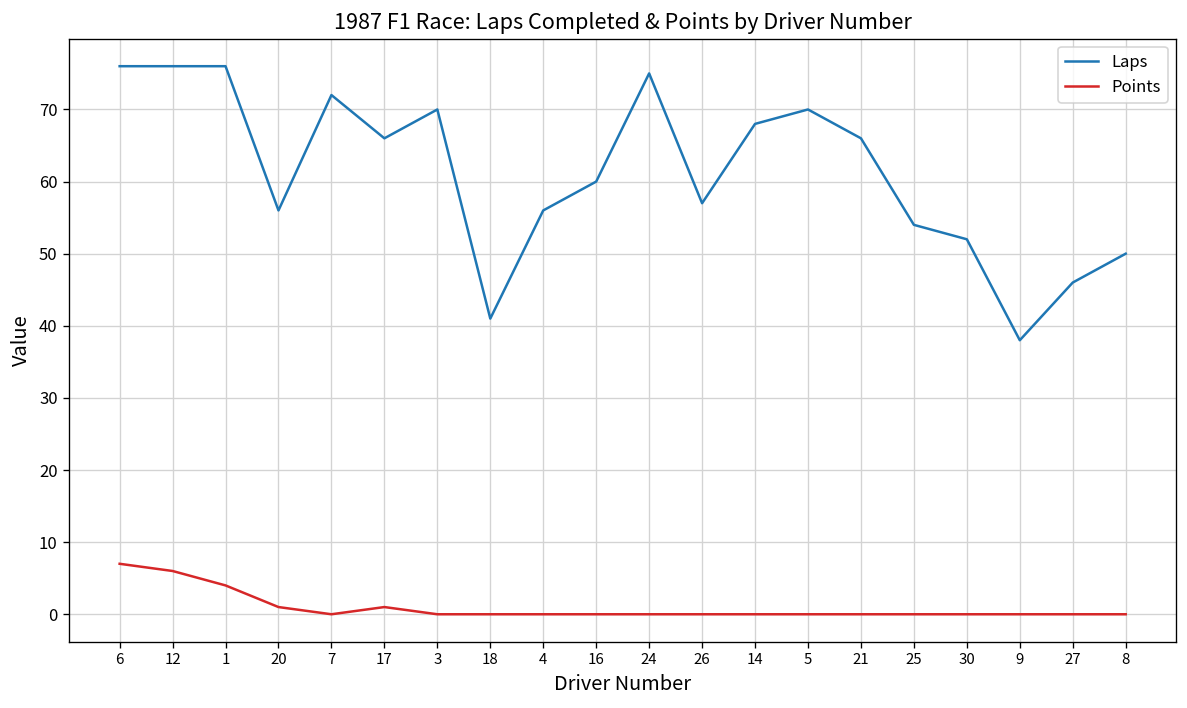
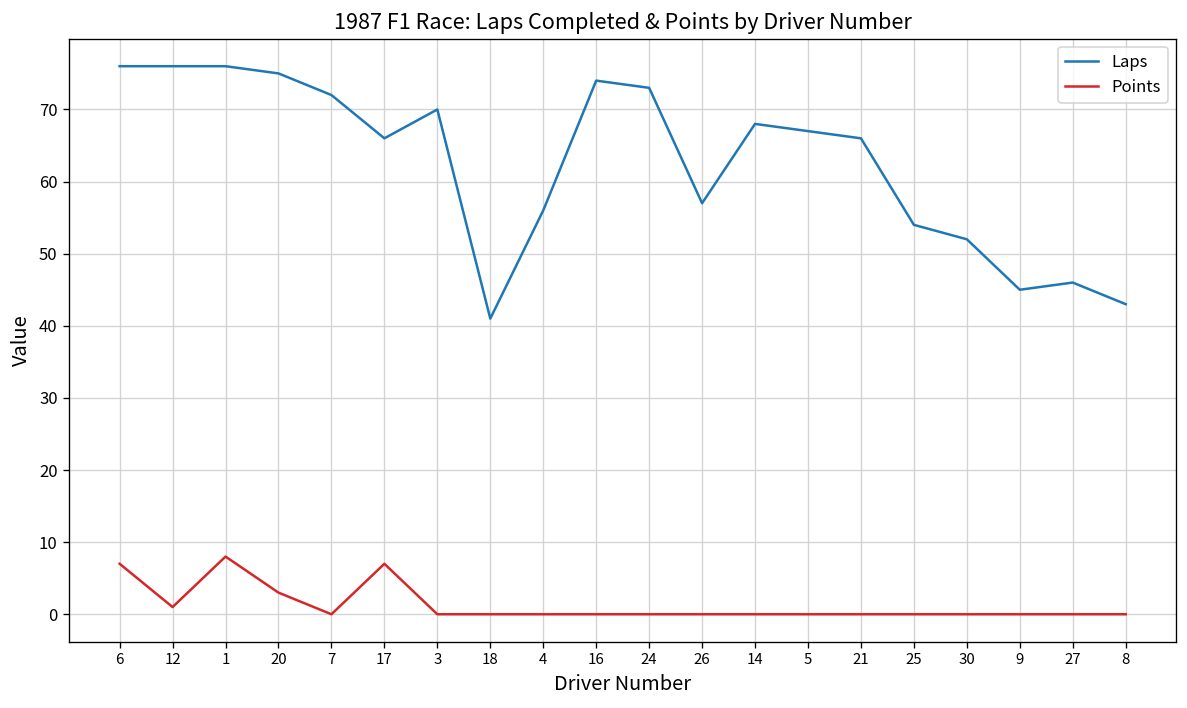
  {
    "Laps": {
      "6": 76,
      "12": 76,
      "1": 76,
-     "20": 56,
+     "20": 75,
      "7": 72,
      "17": 66,
      "3": 70,
      "18": 41,
      "4": 56,
-     "16": 60,
-     "24": 75,
+     "16": 74,
+     "24": 73,
      "26": 57,
      "14": 68,
-     "5": 70,
+     "5": 67,
      "21": 66,
      "25": 54,
      "30": 52,
-     "9": 38,
+     "9": 45,
      "27": 46,
-     "8": 50
+     "8": 43
    },
    "Points": {
      "6": 7,
-     "12": 6,
-     "1": 4,
-     "20": 1,
+     "12": 1,
+     "1": 8,
+     "20": 3,
      "7": 0,
-     "17": 1,
+     "17": 7,
      "3": 0,
      "18": 0,
      "4": 0,
      "16": 0,
      "24": 0,
      "26": 0,
      "14": 0,
      "5": 0,
      "21": 0,
      "25": 0,
      "30": 0,
      "9": 0,
      "27": 0,
      "8": 0
    }
  }
